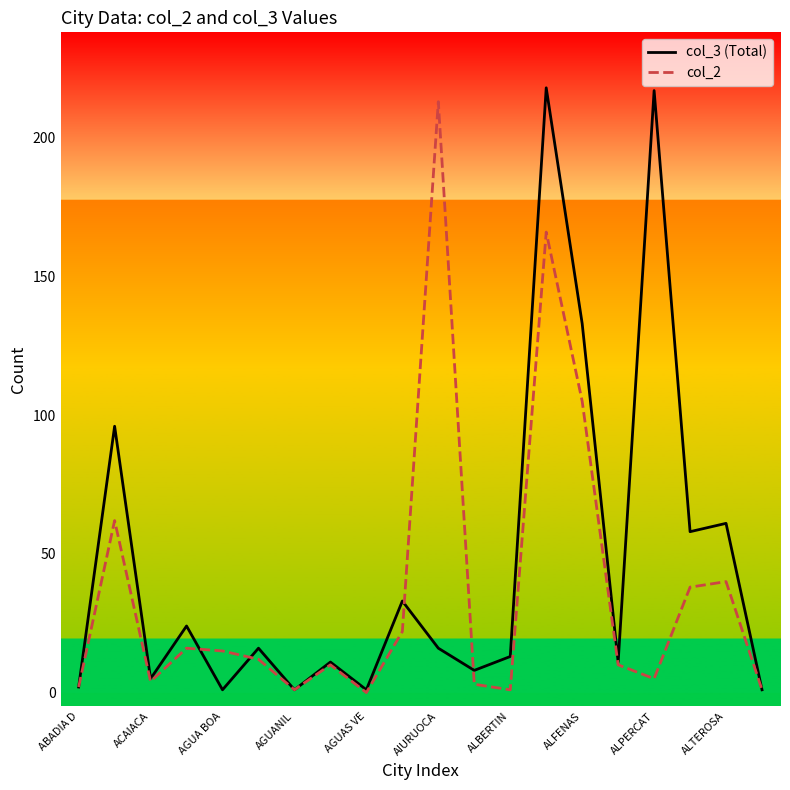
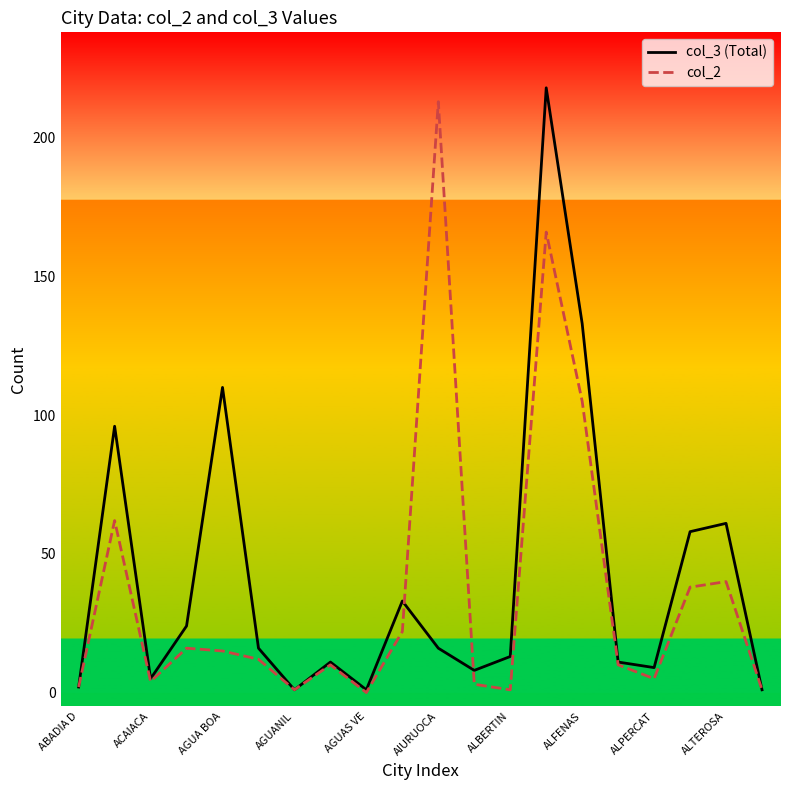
  {
    "col_3 (Total)": {
      "ACAIACA": 5,
-     "AGUA BOA": 1,
+     "AGUA BOA": 110,
      "AGUAS VE": 1,
      "AIURUOCA": 16,
      "ALBERTIN": 13,
      "ALFENAS": 133,
-     "ALPERCAT": 217,
+     "ALPERCAT": 9,
      "ALTEROSA": 61
    },
    "col_2": {
      "ACAIACA": 4,
      "AGUA BOA": 15,
      "AIURUOCA": 213,
      "ALBERTIN": 1,
      "ALFENAS": 105,
      "ALPERCAT": 5,
      "ALTEROSA": 40
    }
  }
